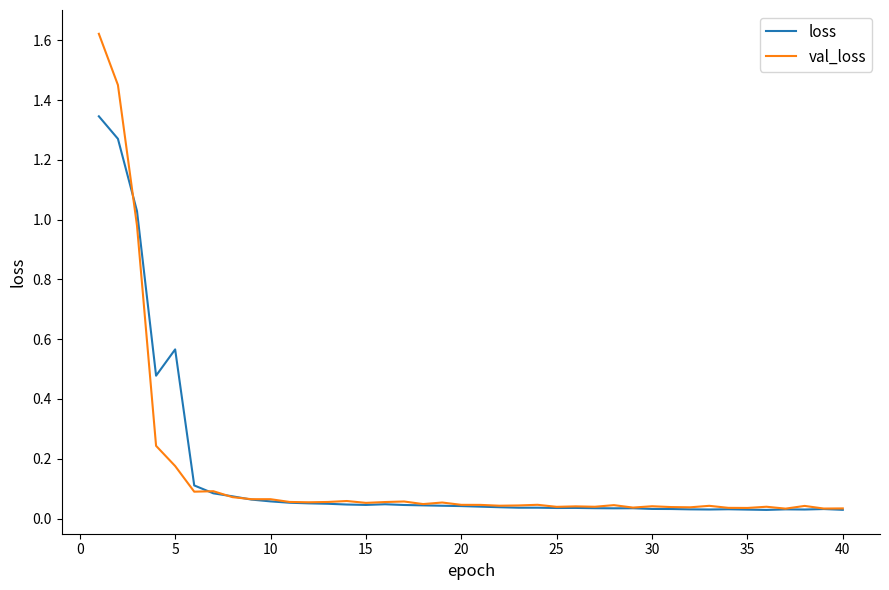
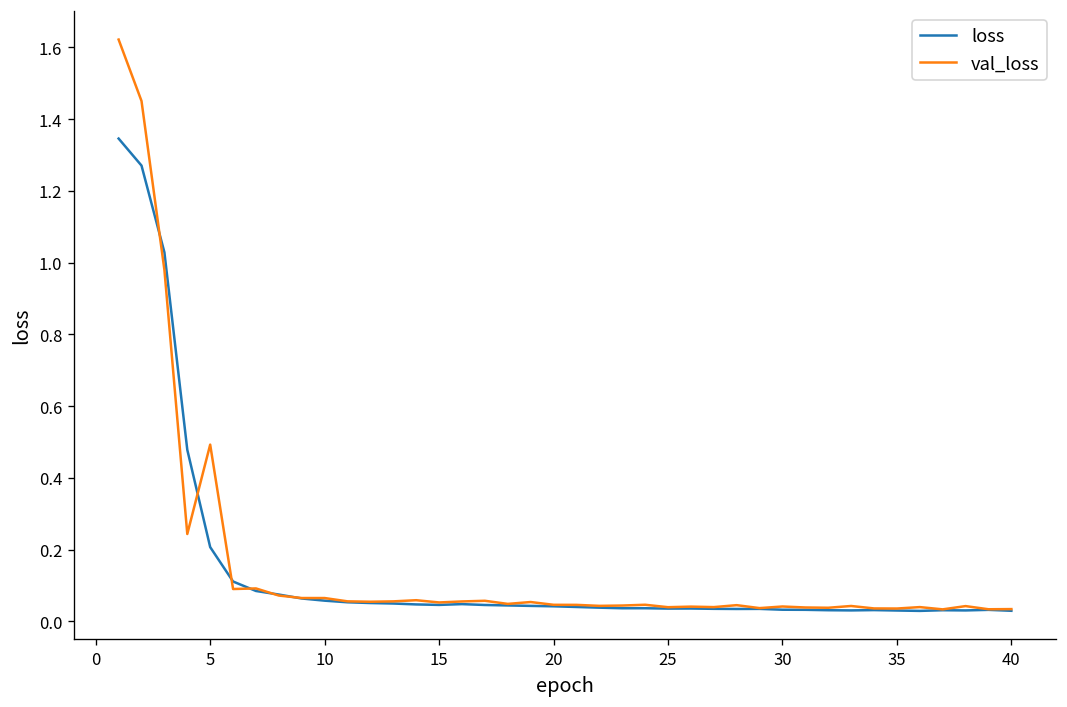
  {
    "loss": {
-     "5": 0.57,
+     "5": 0.21,
      "30": 0.03
    },
    "val_loss": {
-     "5": 0.18,
+     "5": 0.49,
      "30": 0.04
    }
  }
